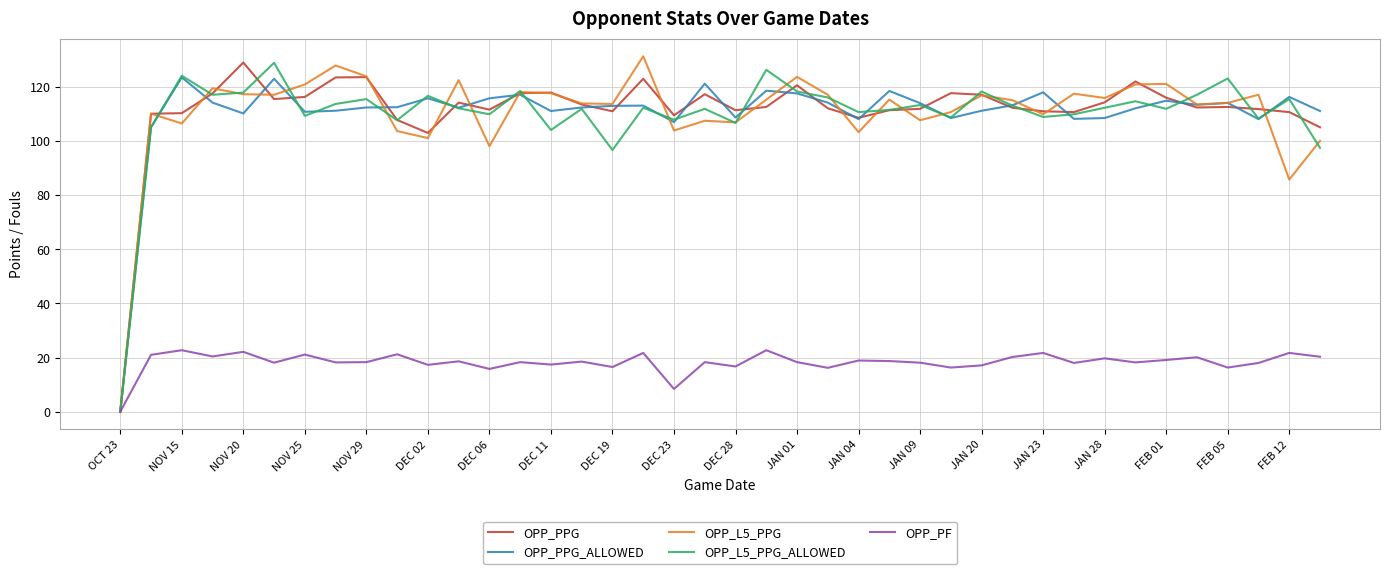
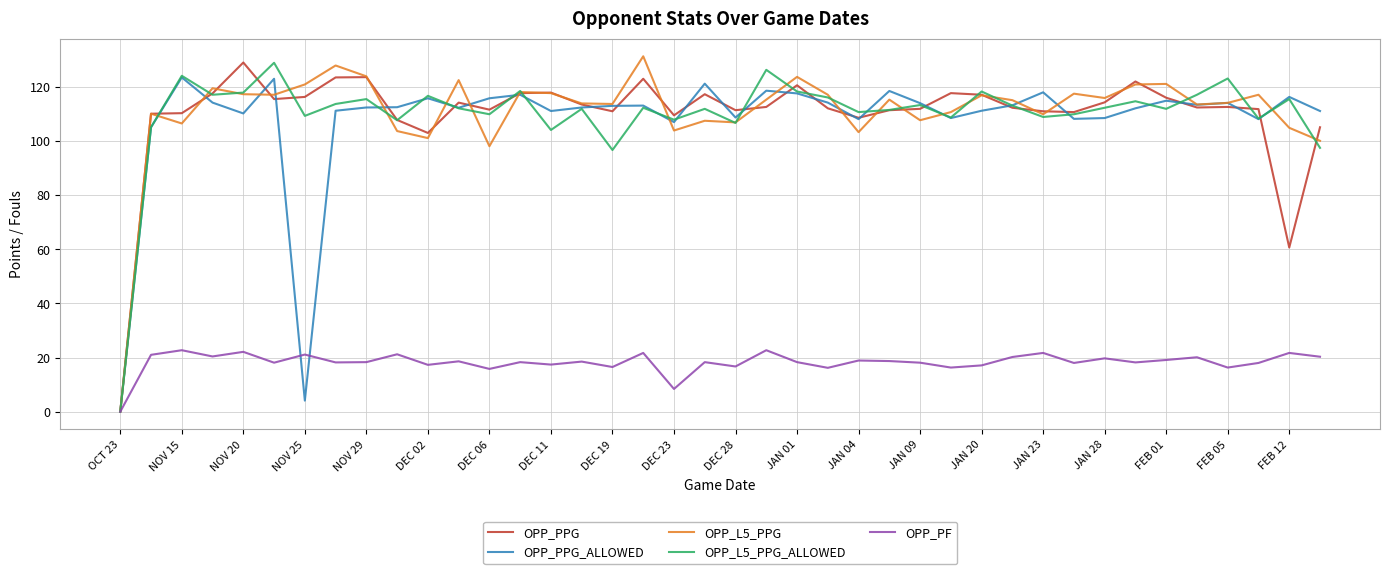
  {
    "OPP_PPG": {
      "NOV 15": 110,
      "NOV 20": 129,
      "NOV 25": 116,
      "DEC 02": 103,
      "DEC 06": 112,
      "DEC 19": 111,
      "DEC 23": 109,
      "DEC 28": 111,
      "JAN 01": 121,
      "JAN 09": 112,
      "JAN 23": 111,
      "JAN 28": 114,
      "FEB 01": 116,
      "FEB 05": 113,
-     "FEB 12": 111
+     "FEB 12": 61
    },
    "OPP_PPG_ALLOWED": {
      "NOV 20": 110,
-     "NOV 25": 111,
+     "NOV 25": 4,
      "NOV 29": 112,
      "DEC 06": 116,
      "DEC 11": 111,
      "DEC 28": 109,
      "JAN 20": 111,
      "JAN 23": 118,
      "JAN 28": 108,
      "FEB 01": 115
    },
    "OPP_L5_PPG": {
      "NOV 15": 106,
      "NOV 25": 121,
      "DEC 02": 101,
      "DEC 06": 98,
      "DEC 23": 104,
      "JAN 01": 124,
      "JAN 04": 103,
      "JAN 09": 108,
      "JAN 23": 110,
      "JAN 28": 116,
      "FEB 01": 121,
-     "FEB 12": 86
+     "FEB 12": 105
    },
    "OPP_L5_PPG_ALLOWED": {
      "NOV 25": 109,
      "NOV 29": 115,
      "DEC 06": 110,
      "DEC 11": 104,
      "DEC 19": 97,
      "JAN 04": 111,
      "JAN 20": 118,
      "JAN 23": 109,
      "JAN 28": 112,
      "FEB 01": 112,
      "FEB 05": 123
    },
    "OPP_PF": {
      "NOV 15": 23,
      "NOV 20": 22,
      "NOV 25": 21,
      "NOV 29": 18,
      "DEC 02": 17,
      "DEC 06": 16,
      "DEC 11": 17,
      "DEC 19": 17,
      "DEC 23": 8,
      "DEC 28": 17,
      "JAN 01": 18,
      "JAN 04": 19,
      "JAN 09": 18,
      "JAN 20": 17,
      "JAN 23": 22,
      "JAN 28": 20,
      "FEB 01": 19,
      "FEB 05": 16,
      "FEB 12": 22
    }
  }
